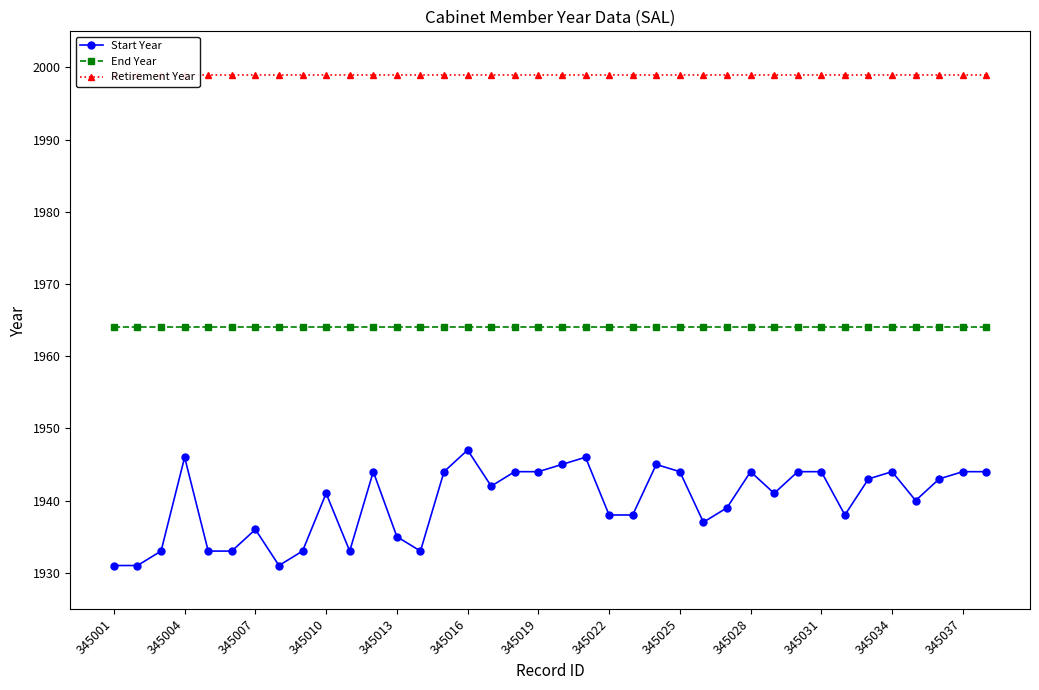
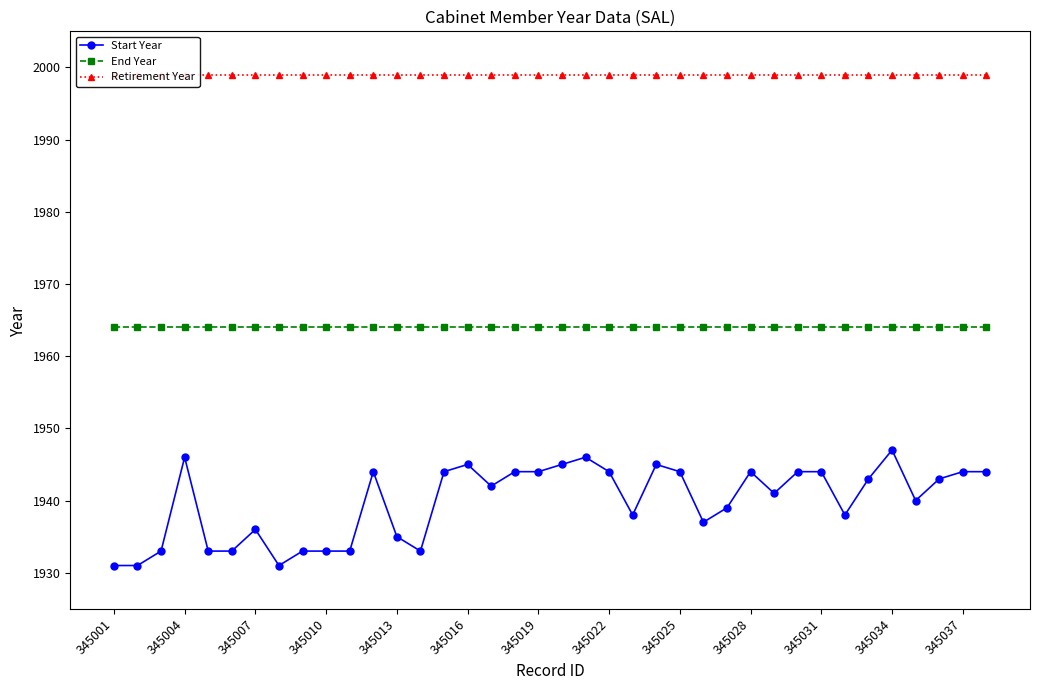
  {
    "Start Year": {
      "345001": 1931,
      "345004": 1946,
      "345007": 1936,
-     "345010": 1941,
+     "345010": 1933,
      "345013": 1935,
-     "345016": 1947,
+     "345016": 1945,
      "345019": 1944,
-     "345022": 1938,
+     "345022": 1944,
      "345025": 1944,
      "345028": 1944,
      "345031": 1944,
-     "345034": 1944,
+     "345034": 1947,
      "345037": 1944
    },
    "End Year": {
      "345001": 1964,
      "345004": 1964,
      "345007": 1964,
      "345010": 1964,
      "345013": 1964,
      "345016": 1964,
      "345019": 1964,
      "345022": 1964,
      "345025": 1964,
      "345028": 1964,
      "345031": 1964,
      "345034": 1964,
      "345037": 1964
    },
    "Retirement Year": {
      "345007": 1999,
      "345010": 1999,
      "345013": 1999,
      "345016": 1999,
      "345019": 1999,
      "345022": 1999,
      "345025": 1999,
      "345028": 1999,
      "345031": 1999,
      "345034": 1999,
      "345037": 1999
    }
  }
